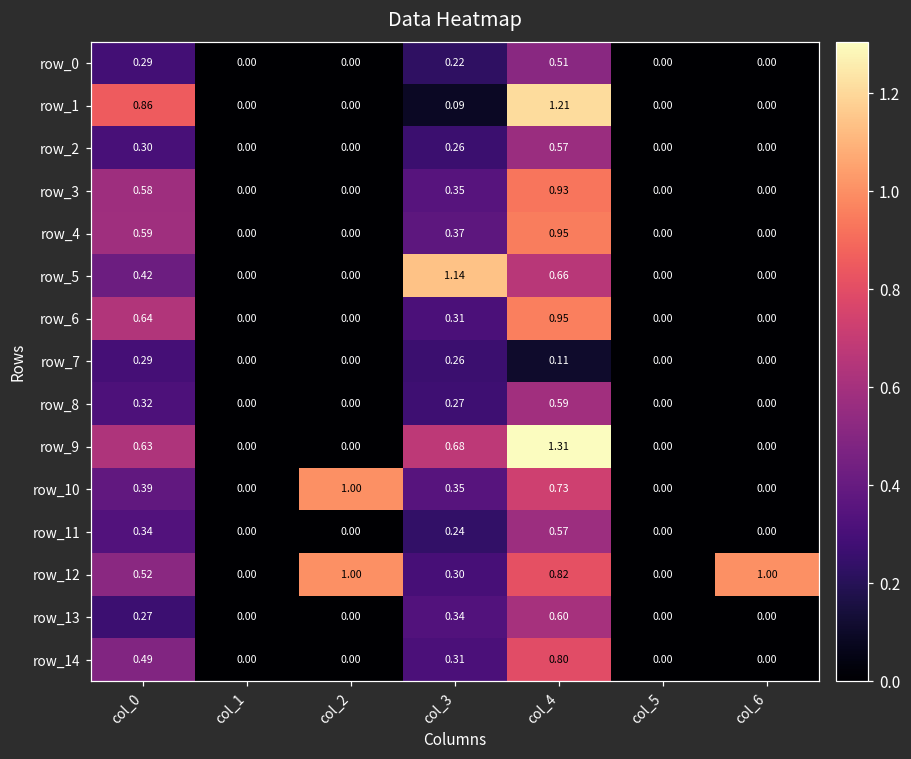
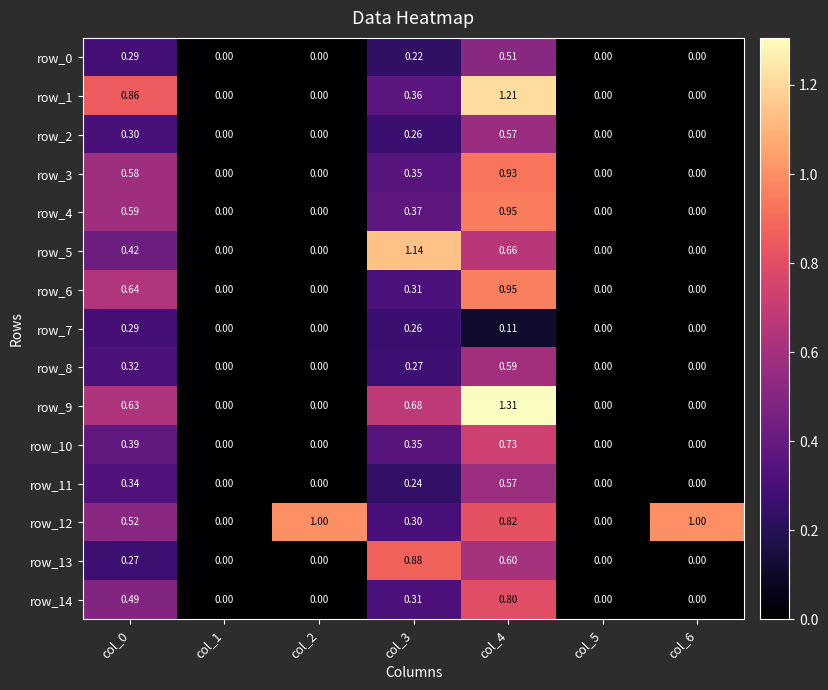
  {
    "row_0": {
      "col_0": 0.29,
      "col_1": 0.00,
      "col_2": 0.00,
      "col_3": 0.22,
      "col_4": 0.51,
      "col_5": 0.00,
      "col_6": 0.00
    },
    "row_1": {
      "col_0": 0.86,
      "col_1": 0.00,
      "col_2": 0.00,
-     "col_3": 0.09,
+     "col_3": 0.36,
      "col_4": 1.21,
      "col_5": 0.00,
      "col_6": 0.00
    },
    "row_2": {
      "col_0": 0.30,
      "col_1": 0.00,
      "col_2": 0.00,
      "col_3": 0.26,
      "col_4": 0.57,
      "col_5": 0.00,
      "col_6": 0.00
    },
    "row_3": {
      "col_0": 0.58,
      "col_1": 0.00,
      "col_2": 0.00,
      "col_3": 0.35,
      "col_4": 0.93,
      "col_5": 0.00,
      "col_6": 0.00
    },
    "row_4": {
      "col_0": 0.59,
      "col_1": 0.00,
      "col_2": 0.00,
      "col_3": 0.37,
      "col_4": 0.95,
      "col_5": 0.00,
      "col_6": 0.00
    },
    "row_5": {
      "col_0": 0.42,
      "col_1": 0.00,
      "col_2": 0.00,
      "col_3": 1.14,
      "col_4": 0.66,
      "col_5": 0.00,
      "col_6": 0.00
    },
    "row_6": {
      "col_0": 0.64,
      "col_1": 0.00,
      "col_2": 0.00,
      "col_3": 0.31,
      "col_4": 0.95,
      "col_5": 0.00,
      "col_6": 0.00
    },
    "row_7": {
      "col_0": 0.29,
      "col_1": 0.00,
      "col_2": 0.00,
      "col_3": 0.26,
      "col_4": 0.11,
      "col_5": 0.00,
      "col_6": 0.00
    },
    "row_8": {
      "col_0": 0.32,
      "col_1": 0.00,
      "col_2": 0.00,
      "col_3": 0.27,
      "col_4": 0.59,
      "col_5": 0.00,
      "col_6": 0.00
    },
    "row_9": {
      "col_0": 0.63,
      "col_1": 0.00,
      "col_2": 0.00,
      "col_3": 0.68,
      "col_4": 1.31,
      "col_5": 0.00,
      "col_6": 0.00
    },
    "row_10": {
      "col_0": 0.39,
      "col_1": 0.00,
-     "col_2": 1.00,
+     "col_2": 0.00,
      "col_3": 0.35,
      "col_4": 0.73,
      "col_5": 0.00,
      "col_6": 0.00
    },
    "row_11": {
      "col_0": 0.34,
      "col_1": 0.00,
      "col_2": 0.00,
      "col_3": 0.24,
      "col_4": 0.57,
      "col_5": 0.00,
      "col_6": 0.00
    },
    "row_12": {
      "col_0": 0.52,
      "col_1": 0.00,
      "col_2": 1.00,
      "col_3": 0.30,
      "col_4": 0.82,
      "col_5": 0.00,
      "col_6": 1.00
    },
    "row_13": {
      "col_0": 0.27,
      "col_1": 0.00,
      "col_2": 0.00,
-     "col_3": 0.34,
+     "col_3": 0.88,
      "col_4": 0.60,
      "col_5": 0.00,
      "col_6": 0.00
    },
    "row_14": {
      "col_0": 0.49,
      "col_1": 0.00,
      "col_2": 0.00,
      "col_3": 0.31,
      "col_4": 0.80,
      "col_5": 0.00,
      "col_6": 0.00
    }
  }
